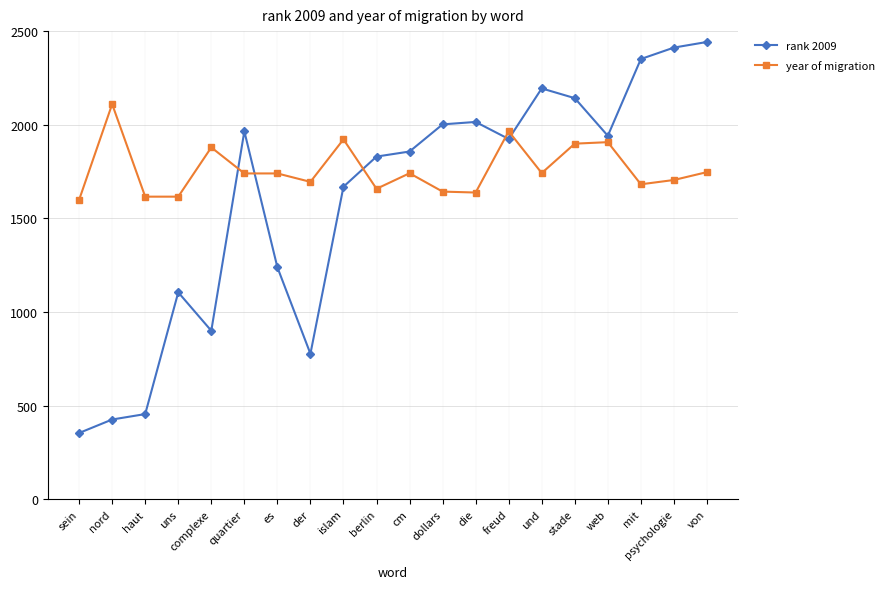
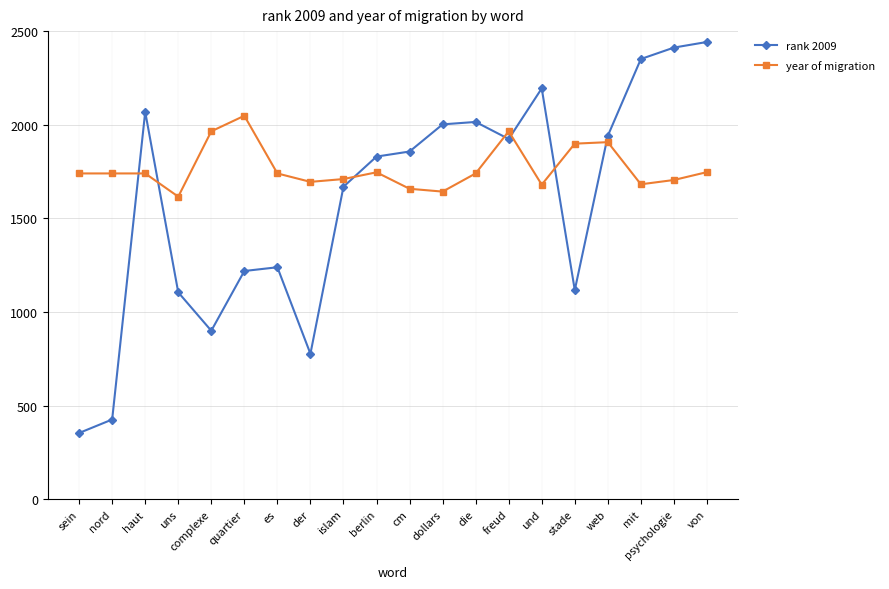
  {
    "rank 2009": {
      "sein": 350,
      "nord": 430,
-     "haut": 460,
+     "haut": 2070,
      "uns": 1110,
      "complexe": 900,
-     "quartier": 1970,
+     "quartier": 1220,
      "es": 1240,
      "der": 780,
      "islam": 1670,
      "berlin": 1830,
      "cm": 1860,
      "dollars": 2000,
      "die": 2020,
      "freud": 1920,
      "und": 2190,
-     "stade": 2140,
+     "stade": 1120,
      "web": 1940,
      "mit": 2350,
      "psychologie": 2410,
      "von": 2440
    },
    "year of migration": {
-     "sein": 1600,
-     "nord": 2110,
-     "haut": 1620,
+     "sein": 1740,
+     "nord": 1740,
+     "haut": 1740,
      "uns": 1620,
-     "complexe": 1880,
-     "quartier": 1740,
+     "complexe": 1970,
+     "quartier": 2050,
      "es": 1740,
      "der": 1700,
-     "islam": 1920,
-     "berlin": 1660,
-     "cm": 1740,
+     "islam": 1710,
+     "berlin": 1750,
+     "cm": 1660,
      "dollars": 1640,
-     "die": 1640,
+     "die": 1740,
      "freud": 1970,
-     "und": 1740,
+     "und": 1680,
      "stade": 1900,
      "web": 1910,
      "mit": 1680,
      "psychologie": 1710,
      "von": 1750
    }
  }
